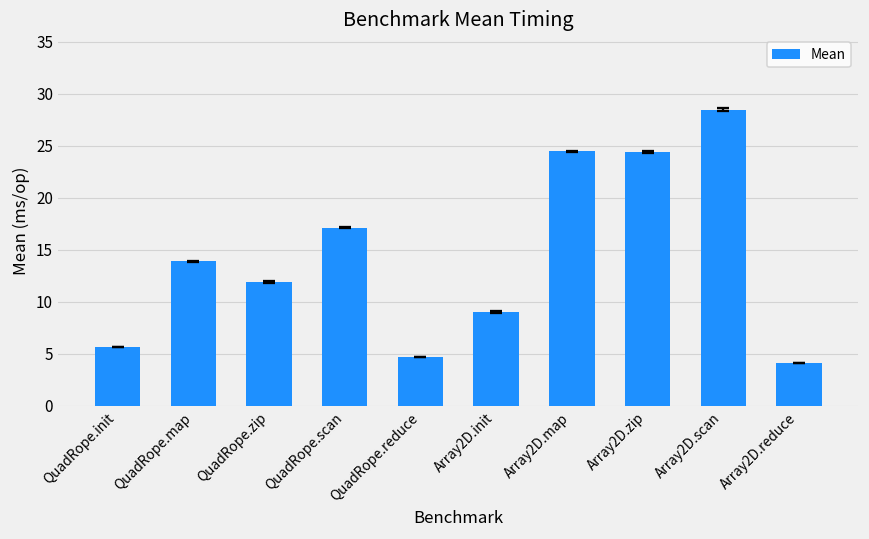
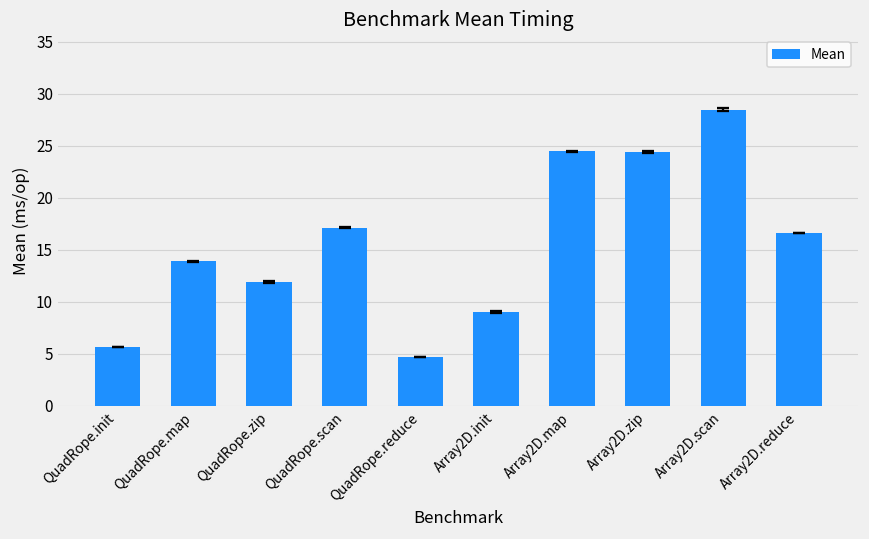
  {
    "Mean": {
      "QuadRope.init": 6,
      "QuadRope.map": 14,
      "QuadRope.zip": 12,
      "QuadRope.scan": 17,
      "QuadRope.reduce": 5,
      "Array2D.init": 9,
      "Array2D.map": 24,
      "Array2D.zip": 24,
      "Array2D.scan": 28,
-     "Array2D.reduce": 4
+     "Array2D.reduce": 17
    }
  }
